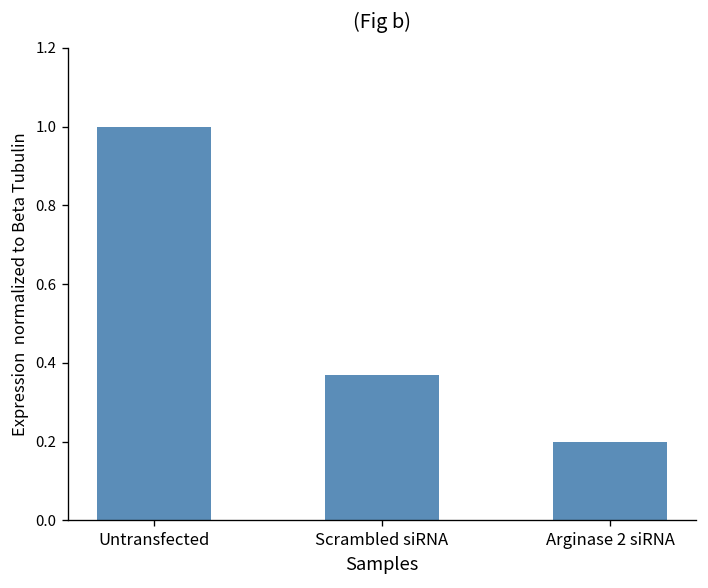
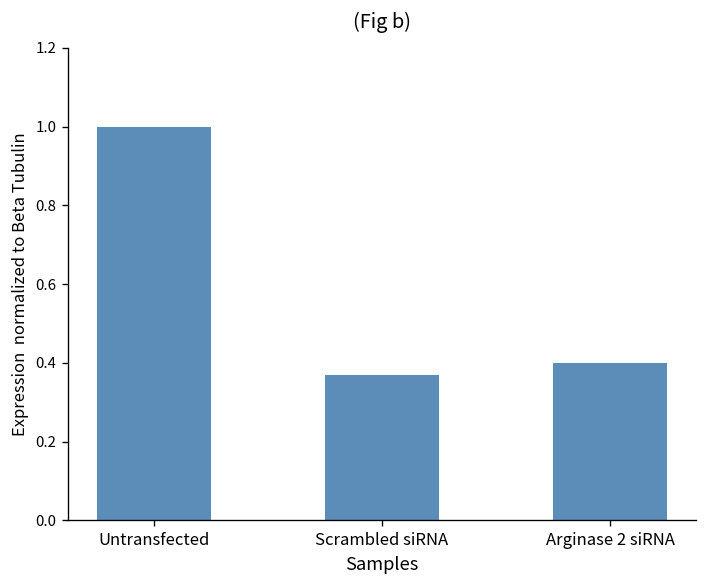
  {
    "Untransfected": 1.0,
    "Scrambled siRNA": 0.37,
-   "Arginase 2 siRNA": 0.2
+   "Arginase 2 siRNA": 0.4
  }
